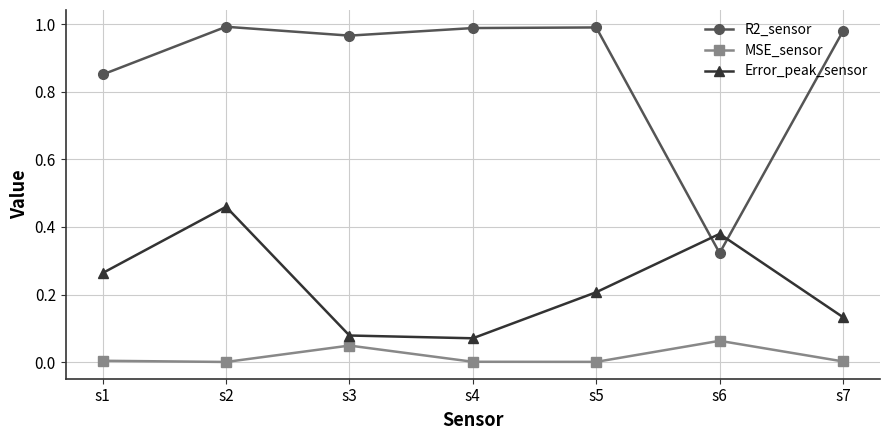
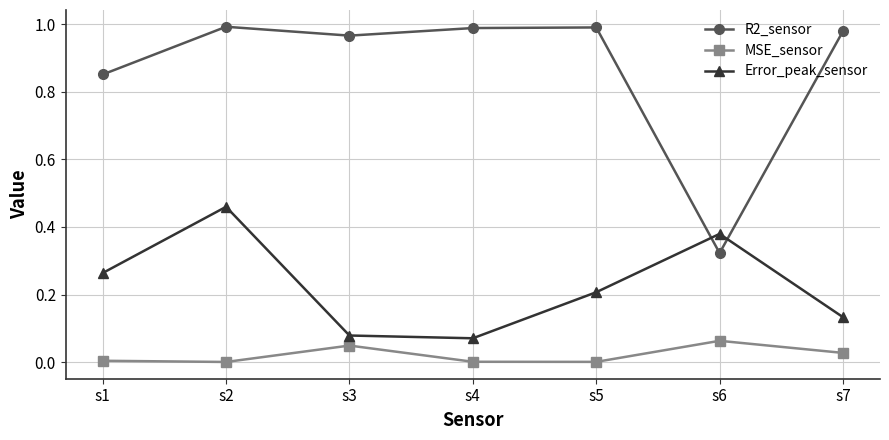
  {
    "MSE_sensor": {
      "s1": 0.00,
      "s2": 0.00,
      "s3": 0.05,
      "s4": 0.00,
      "s5": 0.00,
      "s6": 0.06,
-     "s7": 0.00
+     "s7": 0.03
    }
  }
